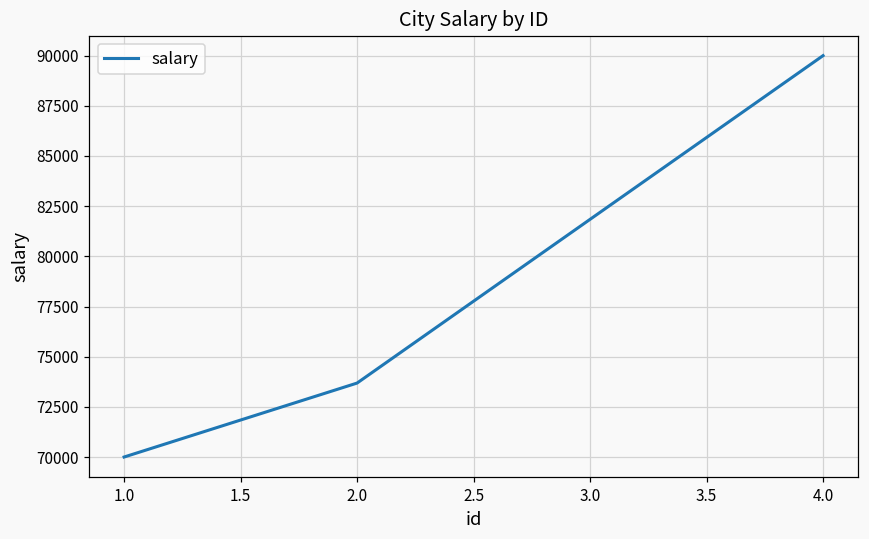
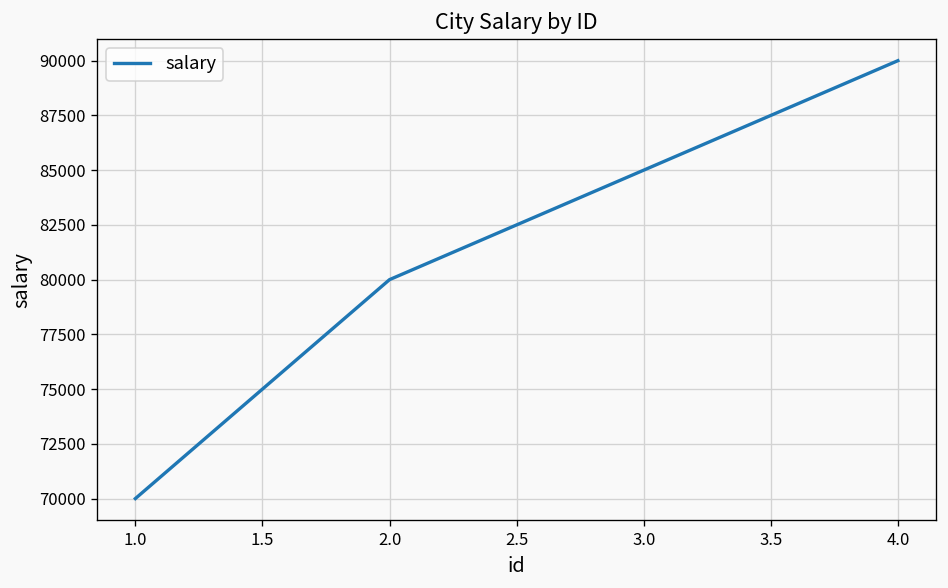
  {
    "1.0": 70000,
-   "2.0": 73700,
+   "2.0": 80000,
    "4.0": 90000
  }
